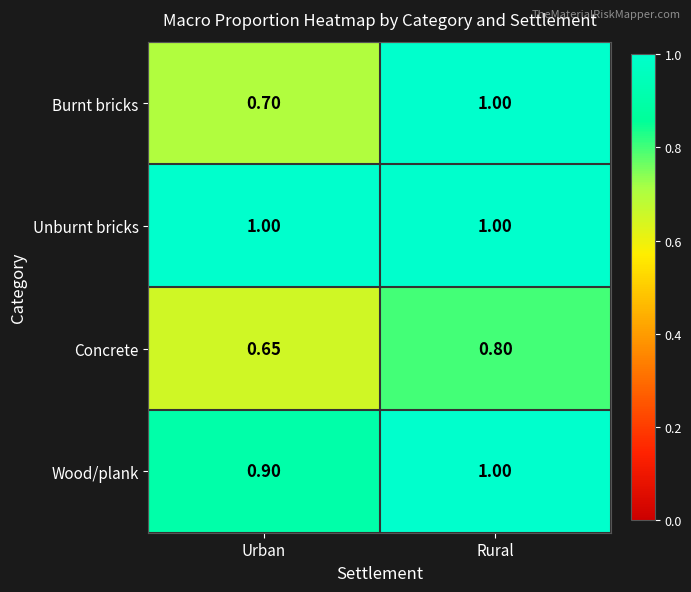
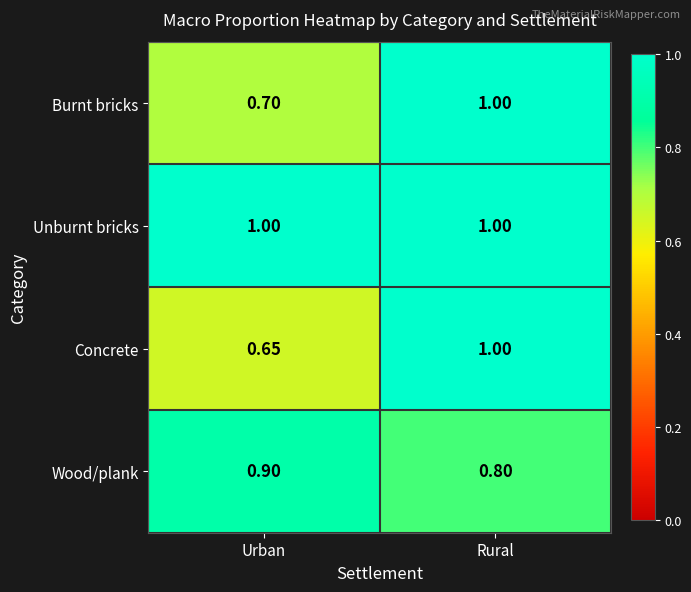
  {
    "Burnt bricks": {
      "Urban": 0.70,
      "Rural": 1.00
    },
    "Unburnt bricks": {
      "Urban": 1.00,
      "Rural": 1.00
    },
    "Concrete": {
      "Urban": 0.65,
-     "Rural": 0.80
+     "Rural": 1.00
    },
    "Wood/plank": {
      "Urban": 0.90,
-     "Rural": 1.00
+     "Rural": 0.80
    }
  }
